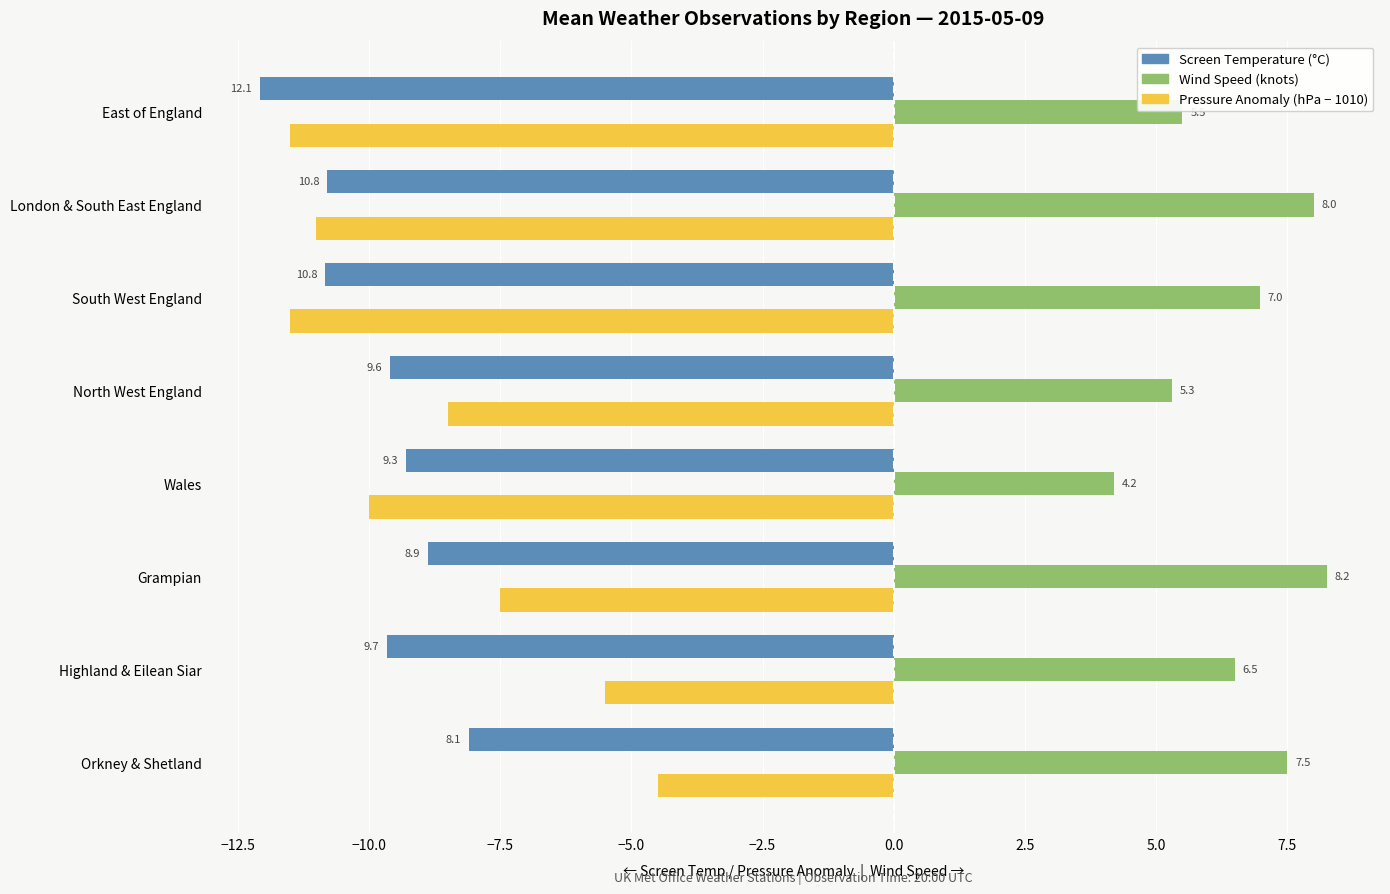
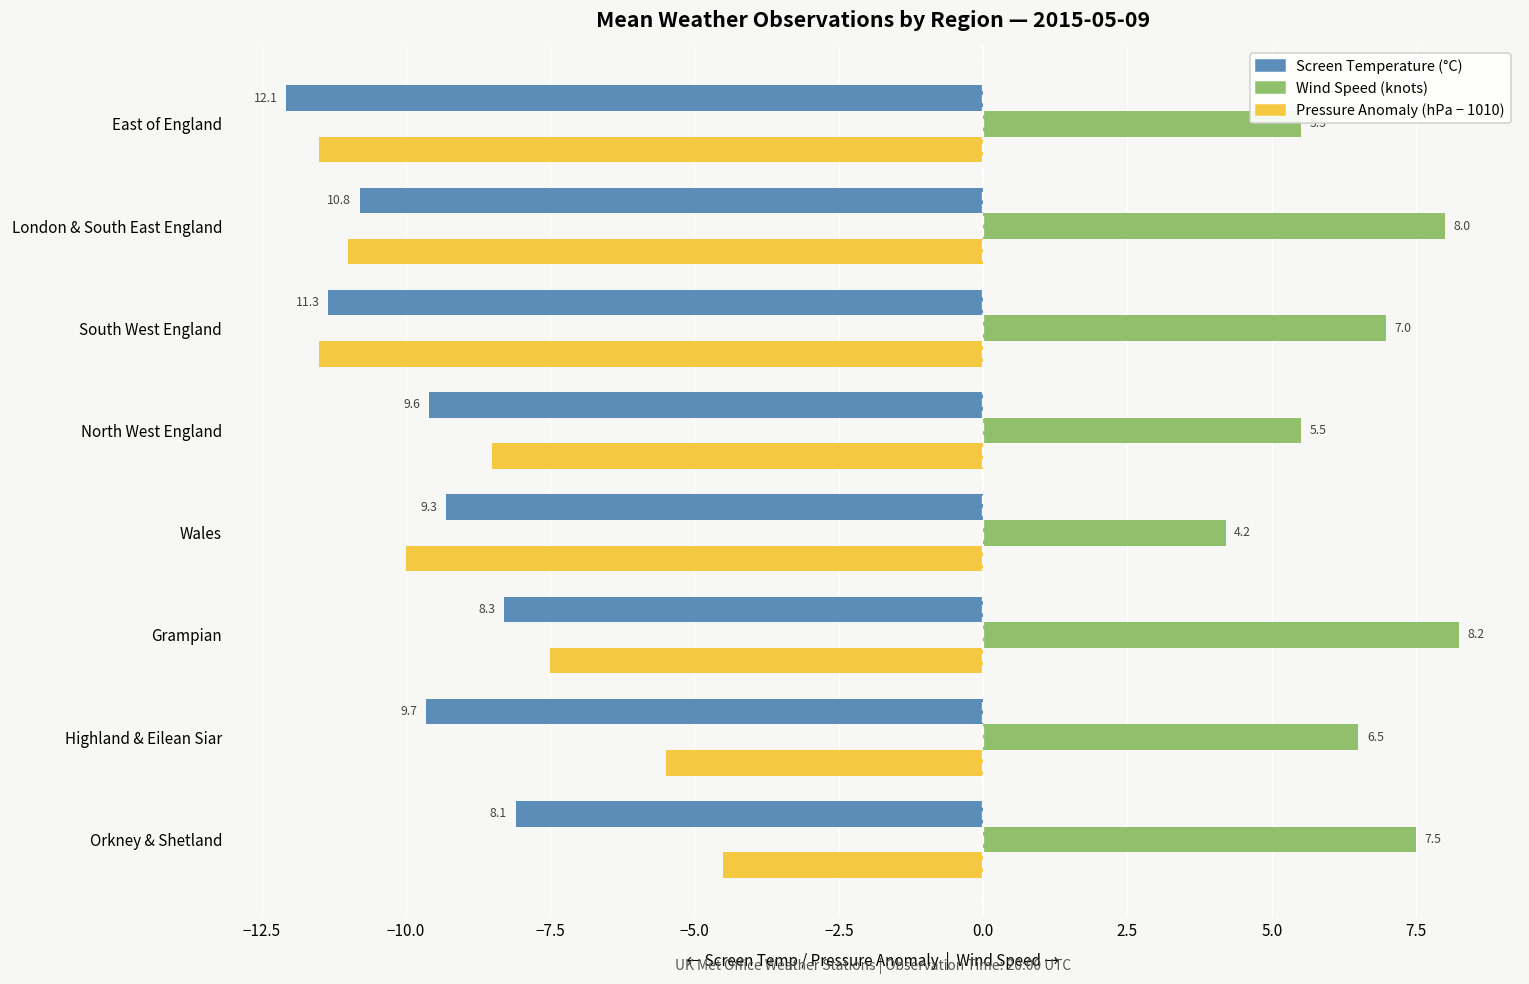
  {
    "Screen Temperature (°C)": {
-     "South West England": 10.8,
-     "Grampian": 8.9
+     "South West England": 11.3,
+     "Grampian": 8.3
    },
    "Wind Speed (knots)": {
      "London & South East England": 8.0,
      "South West England": 7.0,
-     "North West England": 5.3,
+     "North West England": 5.5,
      "Wales": 4.2,
      "Grampian": 8.2,
      "Highland & Eilean Siar": 6.5,
      "Orkney & Shetland": 7.5
    }
  }
